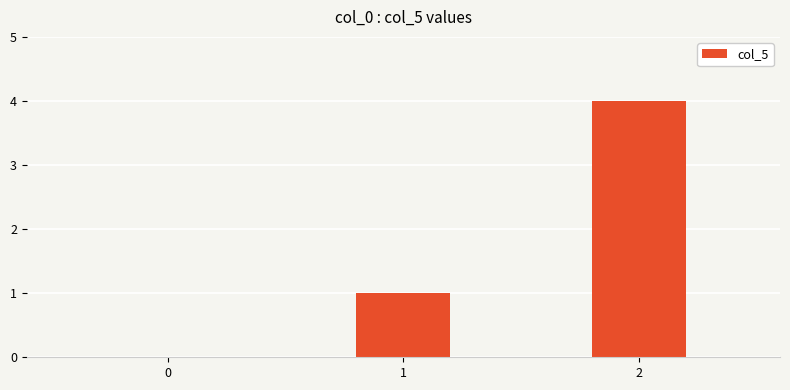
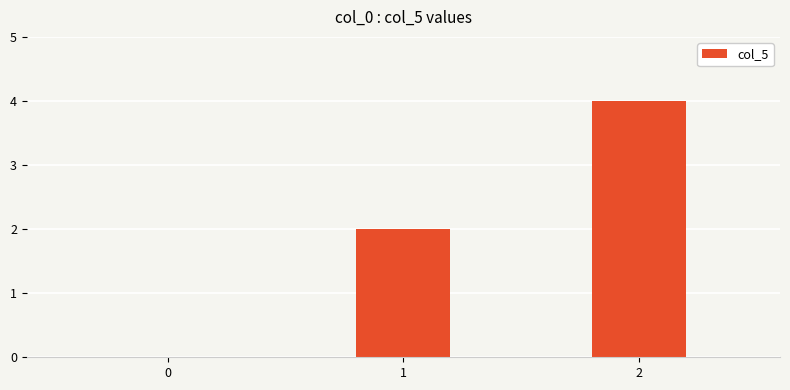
  {
    "0": 0,
-   "1": 1,
+   "1": 2,
    "2": 4
  }
